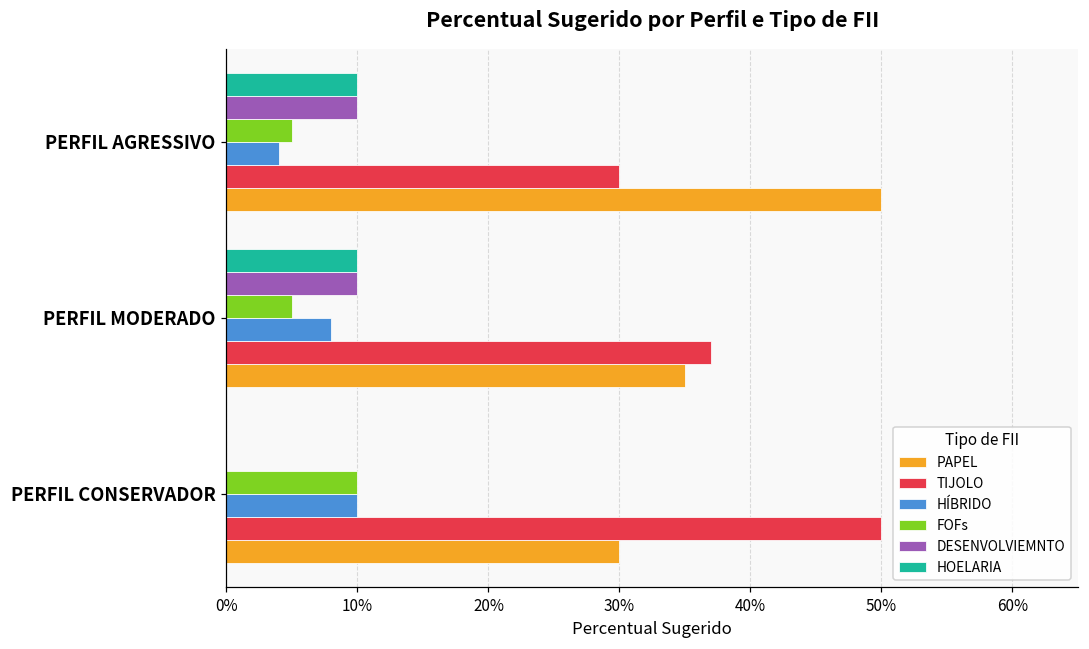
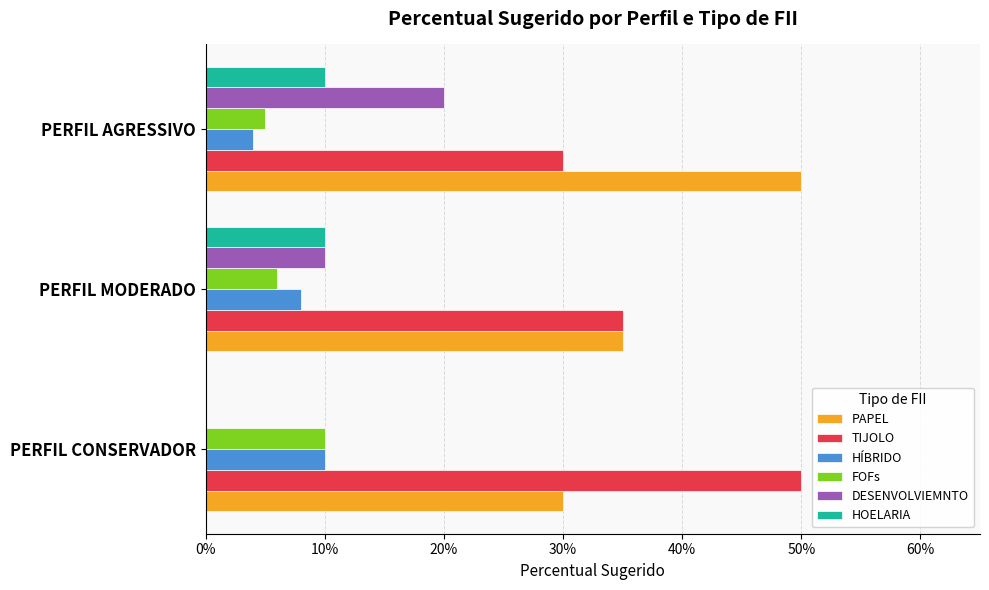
  {
    "PAPEL": {
      "PERFIL AGRESSIVO": "50.0%",
      "PERFIL MODERADO": "35.0%",
      "PERFIL CONSERVADOR": "30.0%"
    },
    "TIJOLO": {
      "PERFIL AGRESSIVO": "30.0%",
-     "PERFIL MODERADO": "37.0%",
+     "PERFIL MODERADO": "35.0%",
      "PERFIL CONSERVADOR": "50.0%"
    },
    "HÍBRIDO": {
      "PERFIL AGRESSIVO": "4.0%",
      "PERFIL MODERADO": "8.0%",
      "PERFIL CONSERVADOR": "10.0%"
    },
    "FOFs": {
      "PERFIL AGRESSIVO": "5.0%",
-     "PERFIL MODERADO": "5.0%",
+     "PERFIL MODERADO": "6.0%",
      "PERFIL CONSERVADOR": "10.0%"
    },
    "DESENVOLVIEMNTO": {
-     "PERFIL AGRESSIVO": "10.0%",
+     "PERFIL AGRESSIVO": "20.0%",
      "PERFIL MODERADO": "10.0%",
      "PERFIL CONSERVADOR": "0.0%"
    },
    "HOELARIA": {
      "PERFIL AGRESSIVO": "10.0%",
      "PERFIL MODERADO": "10.0%",
      "PERFIL CONSERVADOR": "0.0%"
    }
  }
